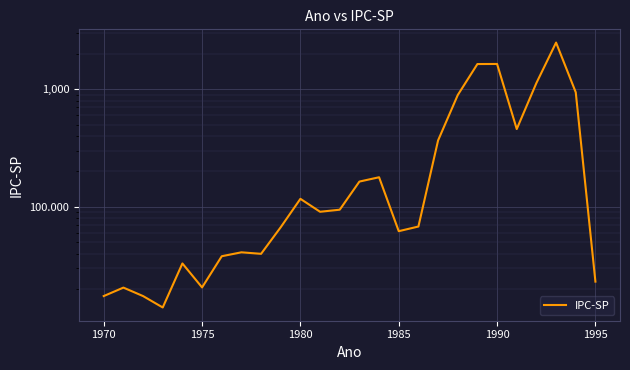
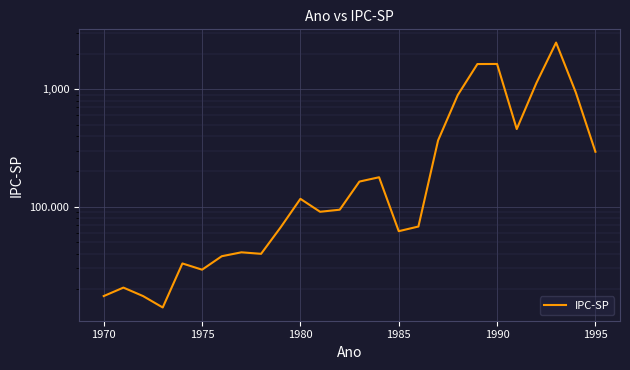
  {
    "1970": "17",
-   "1975": "21",
+   "1975": "29",
    "1980": "120",
    "1985": "60",
    "1990": "1,600",
-   "1995": "23"
+   "1995": "290"
  }
